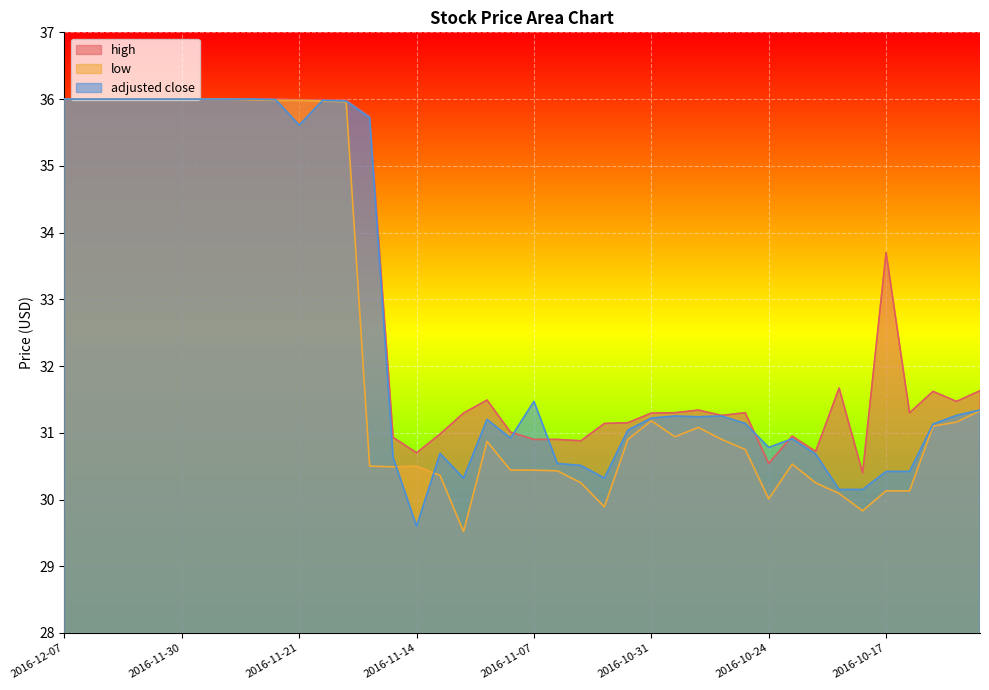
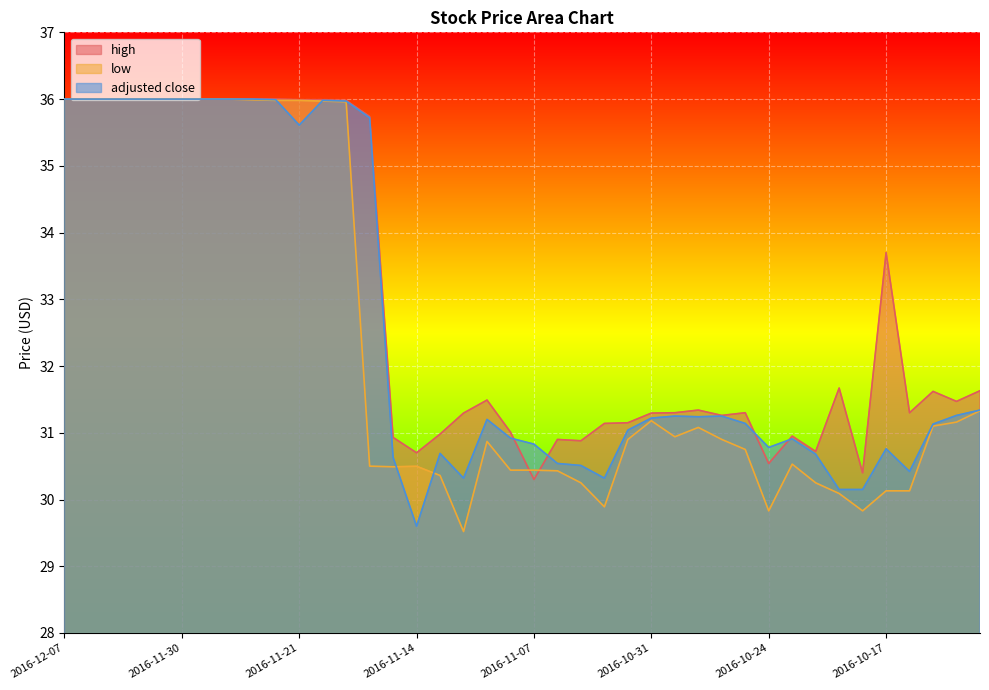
  {
    "high": {
      "2016-11-14": 30.7,
-     "2016-11-07": 30.9,
+     "2016-11-07": 30.3,
      "2016-10-31": 31.3,
      "2016-10-24": 30.5,
      "2016-10-17": 33.7
    },
    "low": {
      "2016-11-14": 30.5,
      "2016-11-07": 30.4,
      "2016-10-31": 31.2,
-     "2016-10-24": 30.0,
+     "2016-10-24": 29.8,
      "2016-10-17": 30.1
    },
    "adjusted close": {
      "2016-11-21": 35.6,
      "2016-11-14": 29.6,
-     "2016-11-07": 31.5,
+     "2016-11-07": 30.8,
      "2016-10-31": 31.2,
      "2016-10-24": 30.8,
-     "2016-10-17": 30.4
+     "2016-10-17": 30.8
    }
  }
